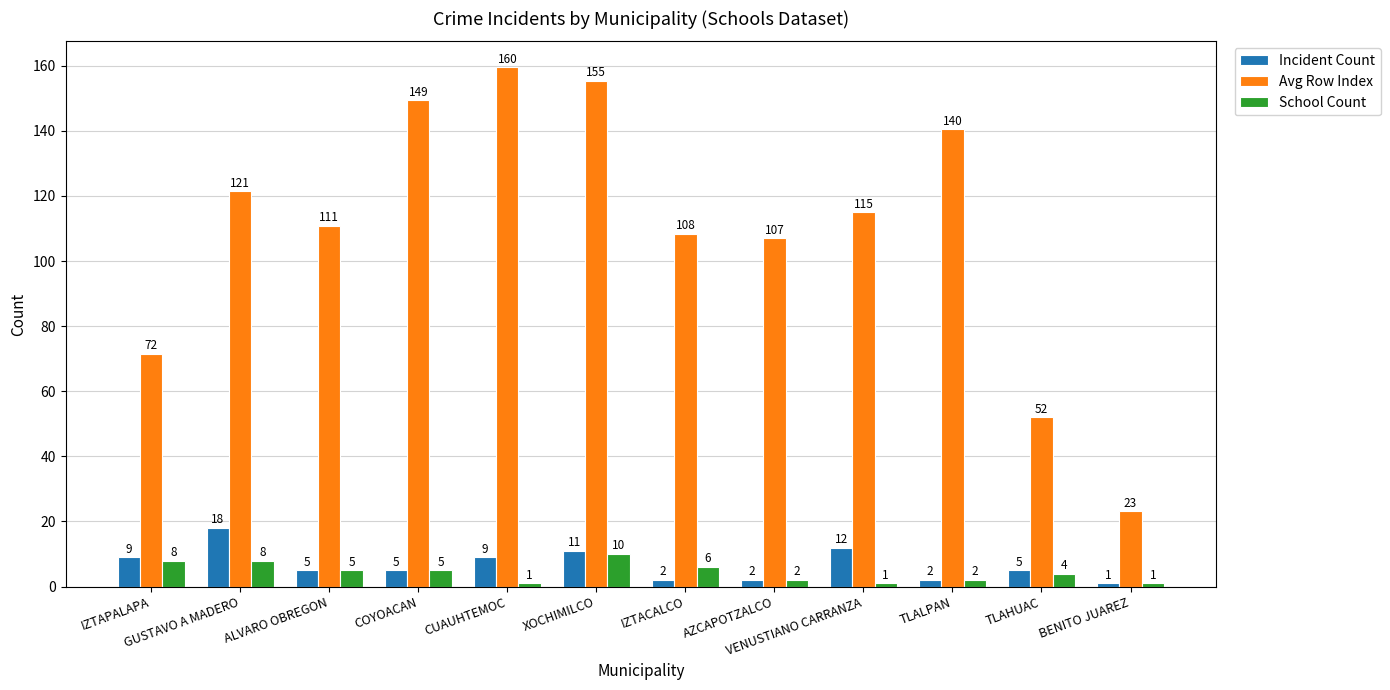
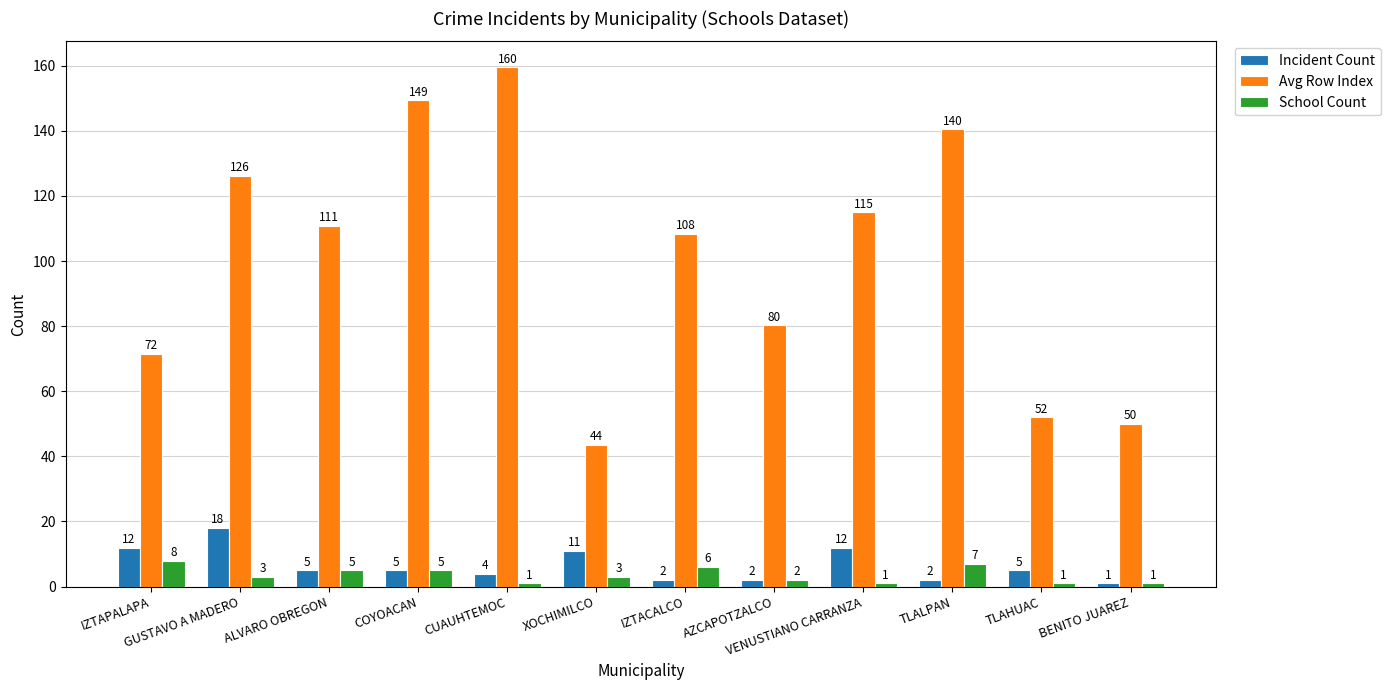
  {
    "Incident Count": {
-     "IZTAPALAPA": 9,
+     "IZTAPALAPA": 12,
      "GUSTAVO A MADERO": 18,
      "ALVARO OBREGON": 5,
      "COYOACAN": 5,
-     "CUAUHTEMOC": 9,
+     "CUAUHTEMOC": 4,
      "XOCHIMILCO": 11,
      "IZTACALCO": 2,
      "AZCAPOTZALCO": 2,
      "VENUSTIANO CARRANZA": 12,
      "TLALPAN": 2,
      "TLAHUAC": 5,
      "BENITO JUAREZ": 1
    },
    "Avg Row Index": {
      "IZTAPALAPA": 72,
-     "GUSTAVO A MADERO": 121,
+     "GUSTAVO A MADERO": 126,
      "ALVARO OBREGON": 111,
      "COYOACAN": 149,
      "CUAUHTEMOC": 160,
-     "XOCHIMILCO": 155,
+     "XOCHIMILCO": 44,
      "IZTACALCO": 108,
-     "AZCAPOTZALCO": 107,
+     "AZCAPOTZALCO": 80,
      "VENUSTIANO CARRANZA": 115,
      "TLALPAN": 140,
      "TLAHUAC": 52,
-     "BENITO JUAREZ": 23
+     "BENITO JUAREZ": 50
    },
    "School Count": {
      "IZTAPALAPA": 8,
-     "GUSTAVO A MADERO": 8,
+     "GUSTAVO A MADERO": 3,
      "ALVARO OBREGON": 5,
      "COYOACAN": 5,
      "CUAUHTEMOC": 1,
-     "XOCHIMILCO": 10,
+     "XOCHIMILCO": 3,
      "IZTACALCO": 6,
      "AZCAPOTZALCO": 2,
      "VENUSTIANO CARRANZA": 1,
-     "TLALPAN": 2,
-     "TLAHUAC": 4,
+     "TLALPAN": 7,
+     "TLAHUAC": 1,
      "BENITO JUAREZ": 1
    }
  }
